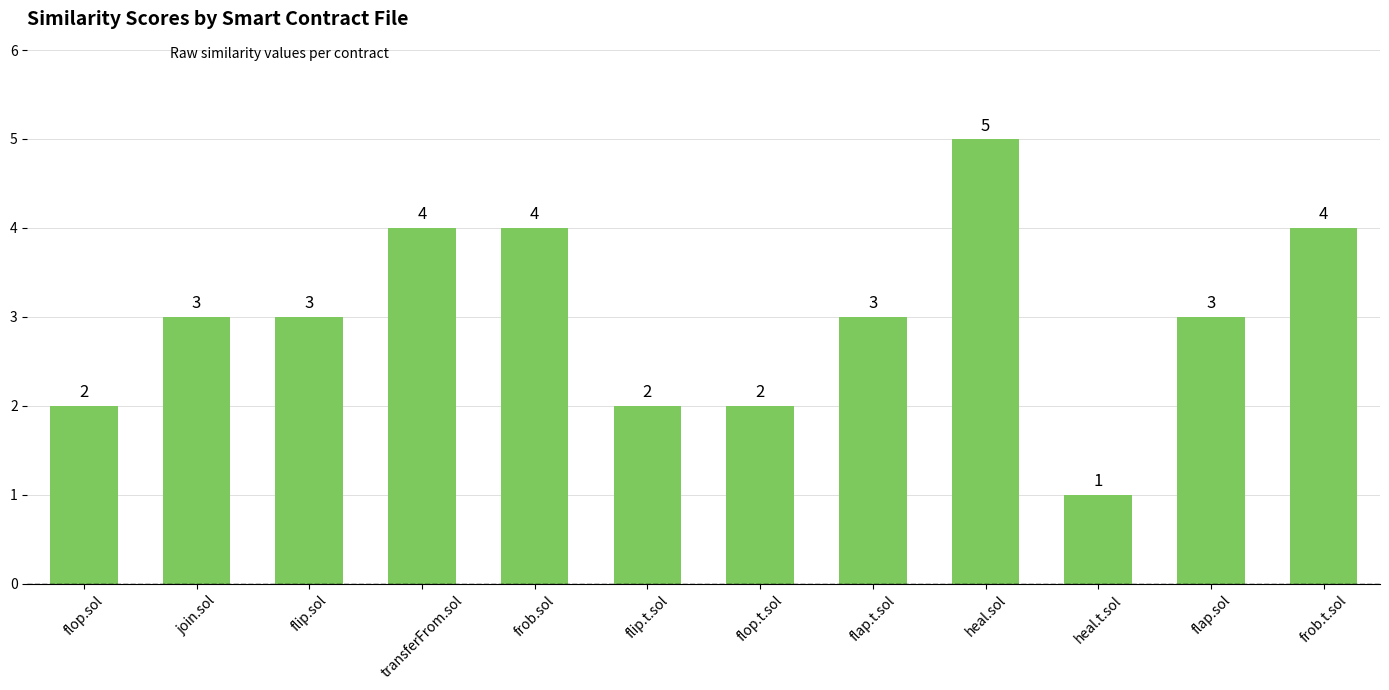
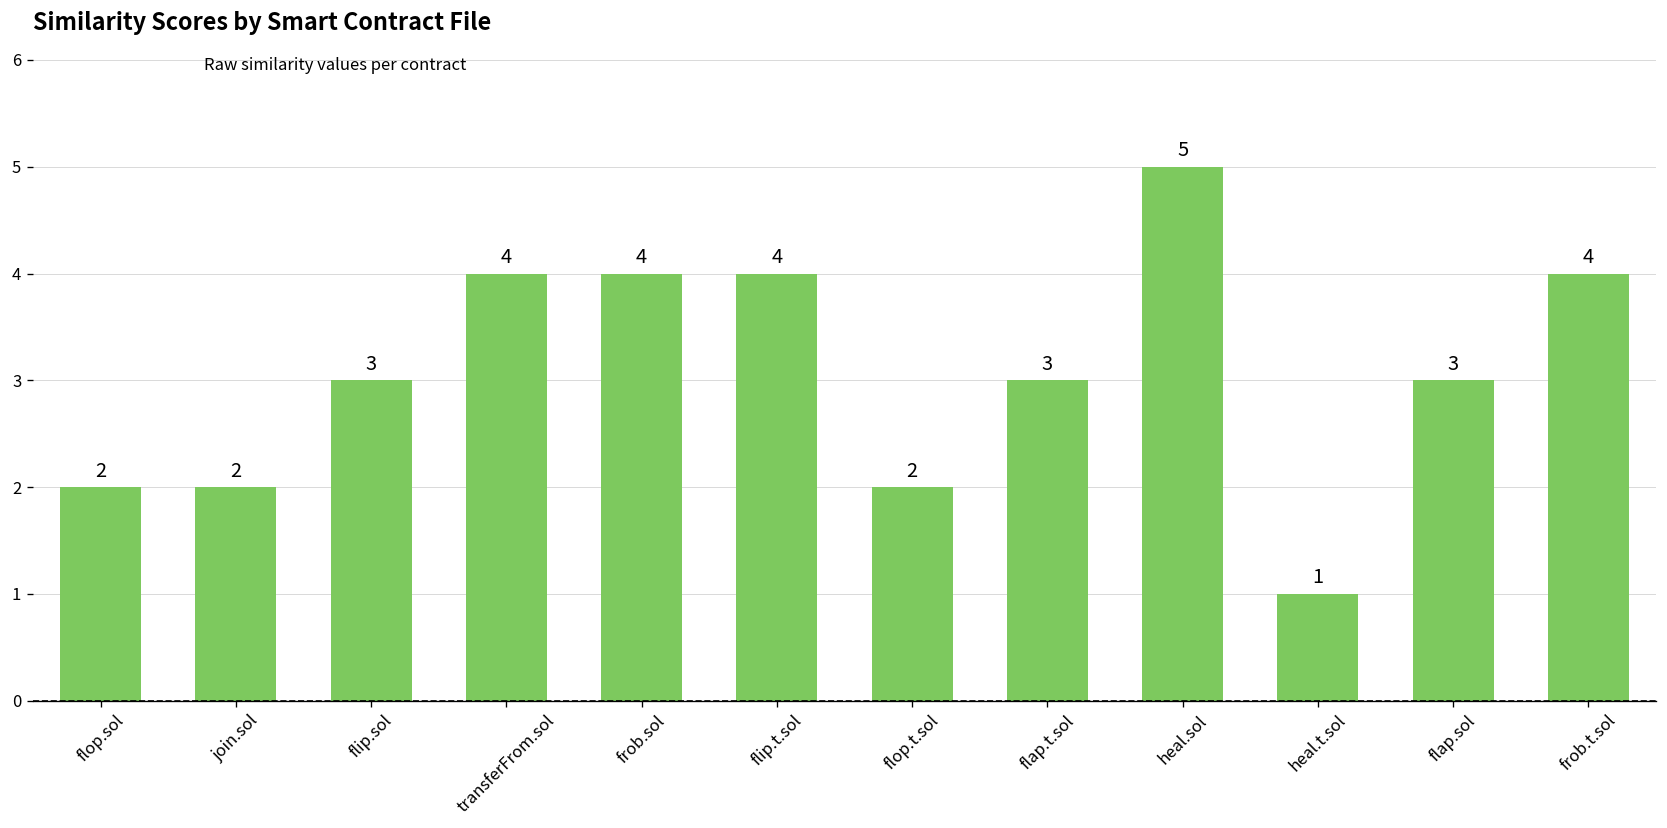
  {
    "flop.sol": 2,
-   "join.sol": 3,
+   "join.sol": 2,
    "flip.sol": 3,
    "transferFrom.sol": 4,
    "frob.sol": 4,
-   "flip.t.sol": 2,
+   "flip.t.sol": 4,
    "flop.t.sol": 2,
    "flap.t.sol": 3,
    "heal.sol": 5,
    "heal.t.sol": 1,
    "flap.sol": 3,
    "frob.t.sol": 4
  }
